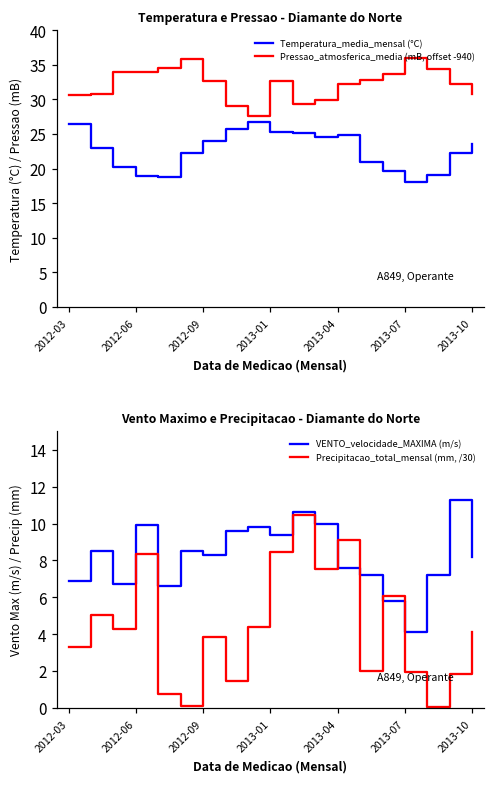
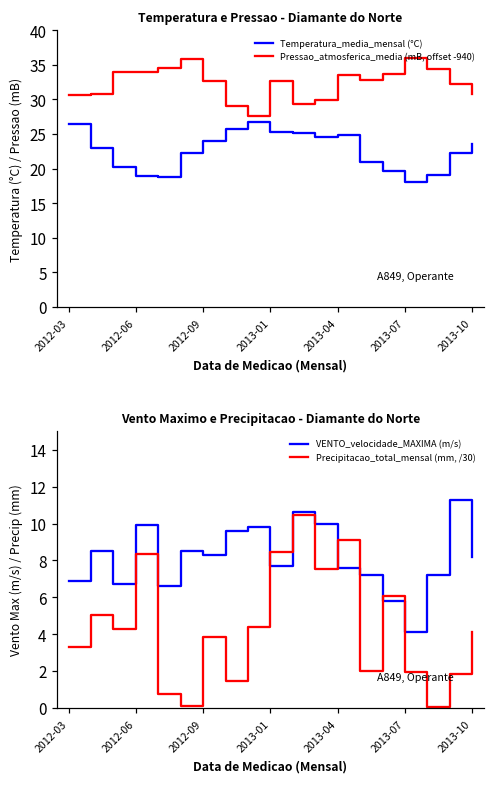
  {
    "Temperatura e Pressao - Diamante do Norte": {
      "Temperatura_media_mensal (°C)": {
        "2012-03": 27,
        "2012-06": 19,
        "2012-09": 24,
        "2013-01": 25,
        "2013-04": 25,
        "2013-07": 18,
        "2013-10": 24
      },
      "Pressao_atmosferica_media (mB, offset -940)": {
        "2012-03": 31,
        "2012-06": 34,
        "2012-09": 33,
        "2013-01": 33,
-       "2013-04": 32,
+       "2013-04": 34,
        "2013-07": 36,
        "2013-10": 31
      }
    },
    "Vento Maximo e Precipitacao - Diamante do Norte": {
      "VENTO_velocidade_MAXIMA (m/s)": {
        "2012-03": 6.9,
        "2012-06": 9.9,
        "2012-09": 8.3,
-       "2013-01": 9.4,
+       "2013-01": 7.7,
        "2013-04": 7.6,
        "2013-07": 4.1,
        "2013-10": 8.2
      },
      "Precipitacao_total_mensal (mm, /30)": {
        "2012-03": 3.3,
        "2012-06": 8.4,
        "2012-09": 3.9,
        "2013-01": 8.4,
        "2013-04": 9.1,
        "2013-07": 2.0,
        "2013-10": 4.1
      }
    }
  }
